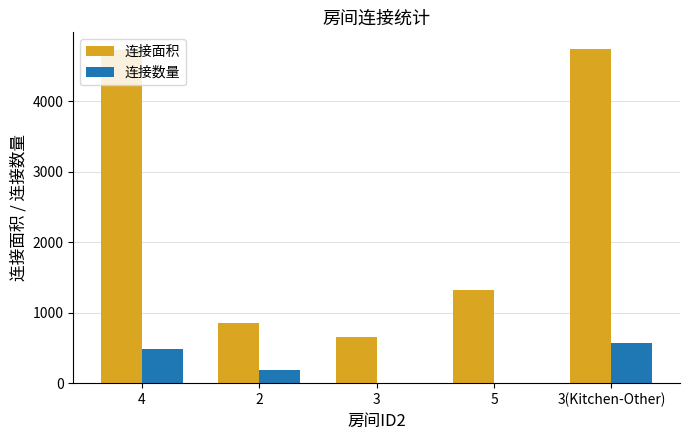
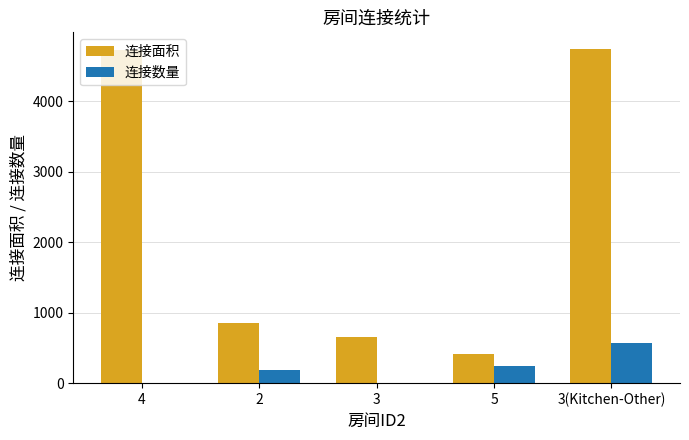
  {
    "连接面积": {
      "2": 900,
      "3": 700,
-     "5": 1300,
+     "5": 400,
      "3(Kitchen-Other)": 4700
    },
    "连接数量": {
-     "4": 500,
+     "4": 0,
      "2": 200,
-     "5": 0,
+     "5": 200,
      "3(Kitchen-Other)": 600
    }
  }
